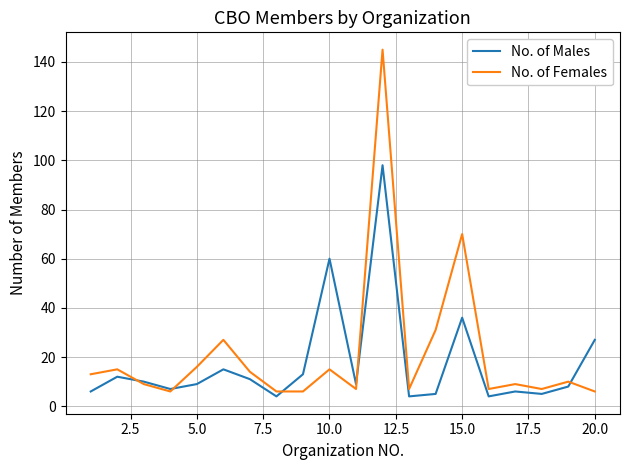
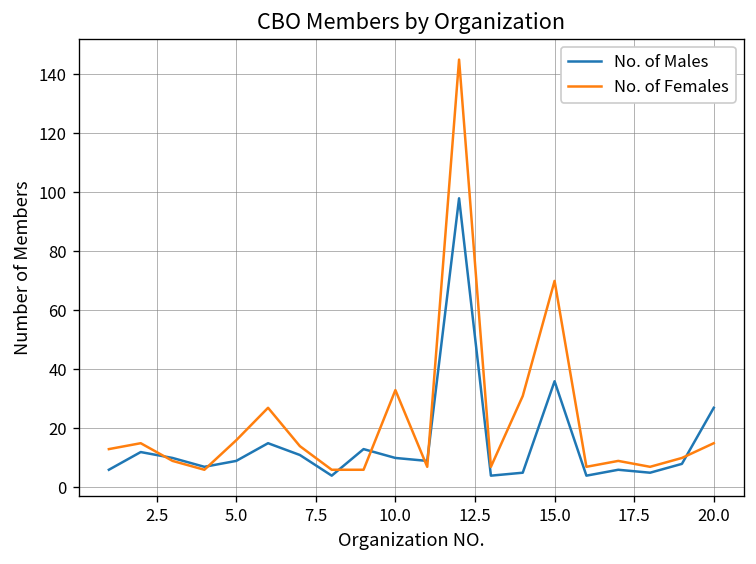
  {
    "No. of Males": {
      "5.0": 9,
-     "10.0": 60,
+     "10.0": 10,
      "15.0": 36,
      "20.0": 27
    },
    "No. of Females": {
      "5.0": 16,
-     "10.0": 15,
+     "10.0": 33,
      "15.0": 70,
-     "20.0": 6
+     "20.0": 15
    }
  }
